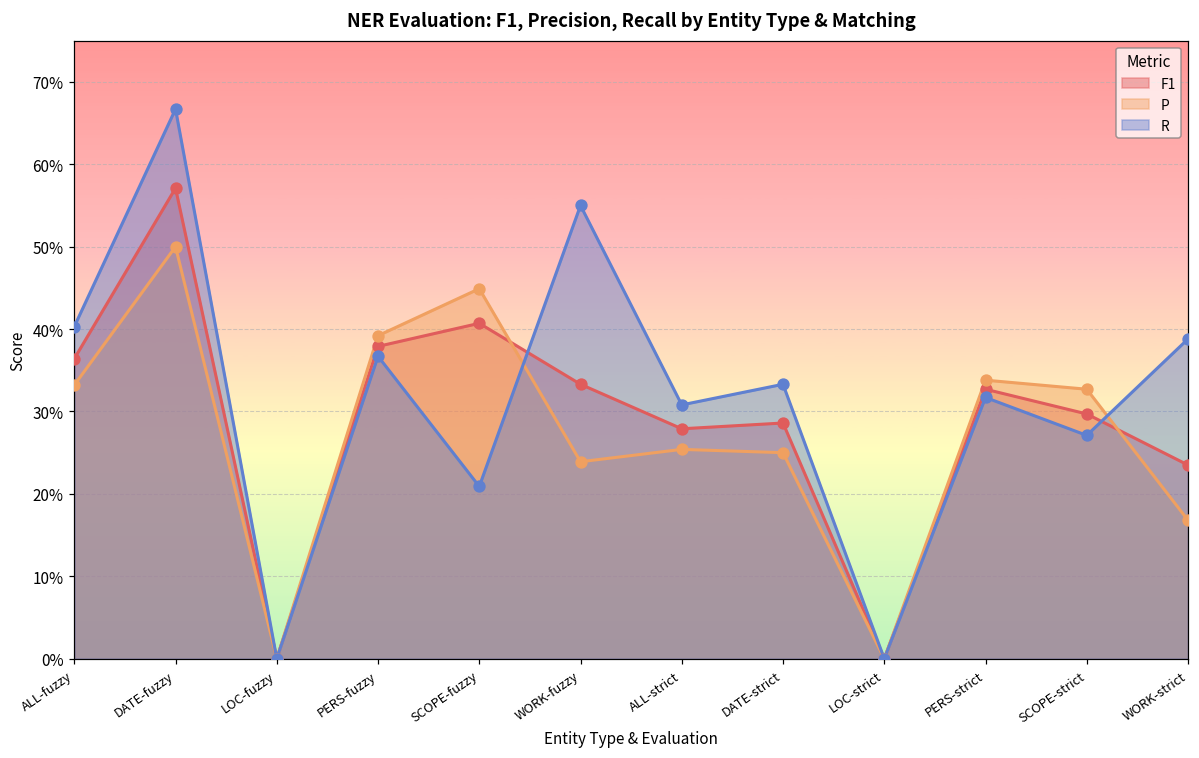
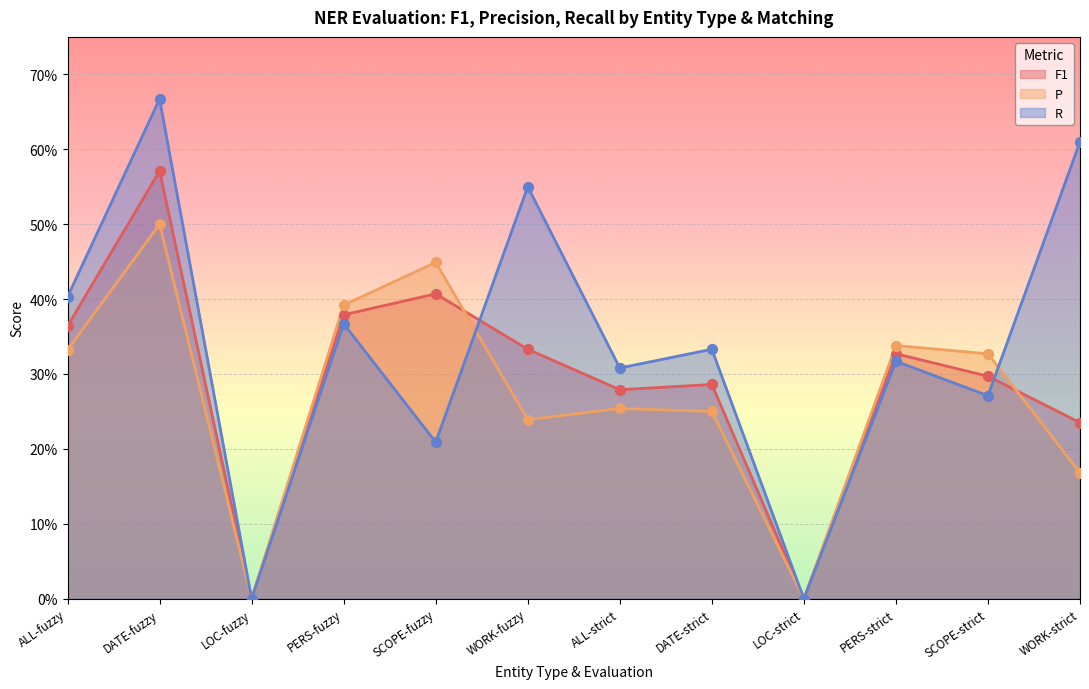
  {
    "R": {
      "ALL-fuzzy": "40%",
      "DATE-fuzzy": "67%",
      "PERS-fuzzy": "37%",
      "SCOPE-fuzzy": "21%",
      "WORK-fuzzy": "55%",
      "ALL-strict": "31%",
      "DATE-strict": "33%",
      "PERS-strict": "32%",
      "SCOPE-strict": "27%",
-     "WORK-strict": "39%"
+     "WORK-strict": "61%"
    }
  }
